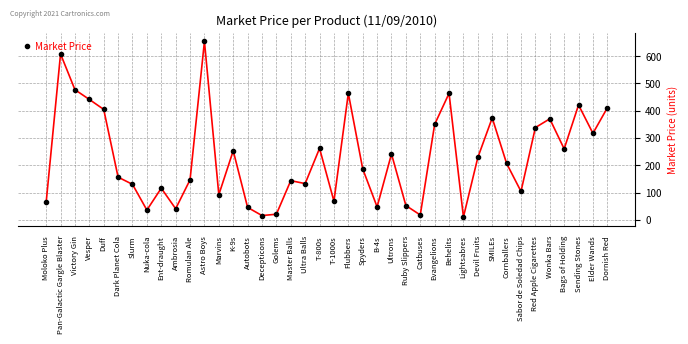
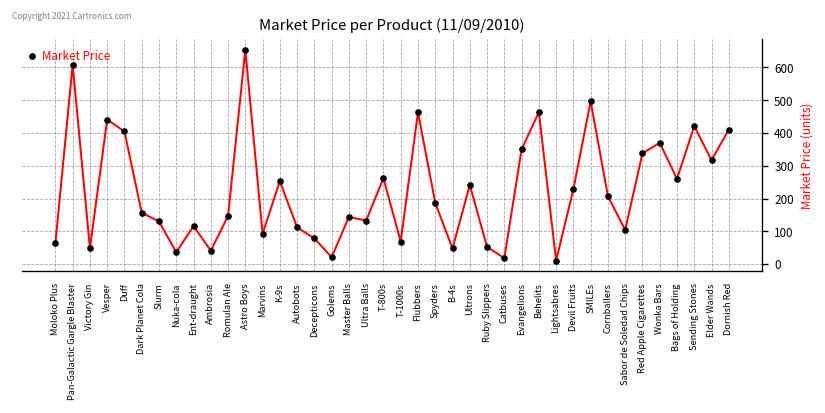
  {
    "Moloko Plus": 60,
    "Pan-Galactic Gargle Blaster": 610,
-   "Victory Gin": 480,
+   "Victory Gin": 50,
    "Vesper": 440,
    "Duff": 400,
    "Dark Planet Cola": 160,
    "Slurm": 130,
    "Nuka-cola": 40,
    "Ent-draught": 120,
    "Ambrosia": 40,
    "Romulan Ale": 150,
    "Astro Boys": 650,
    "Marvins": 90,
    "K-9s": 250,
-   "Autobots": 50,
-   "Decepticons": 20,
+   "Autobots": 110,
+   "Decepticons": 80,
    "Golems": 20,
    "Master Balls": 140,
    "Ultra Balls": 130,
    "T-800s": 260,
    "T-1000s": 70,
    "Flubbers": 460,
    "Spyders": 190,
    "B-4s": 50,
    "Ultrons": 240,
    "Ruby Slippers": 50,
    "Catbuses": 20,
    "Evangelions": 350,
    "Behelits": 460,
    "Lightsabres": 10,
    "Devil Fruits": 230,
-   "SMILEs": 370,
+   "SMILEs": 500,
    "Cornballers": 210,
    "Sabor de Soledad Chips": 100,
    "Red Apple Cigarettes": 340,
    "Wonka Bars": 370,
    "Bags of Holding": 260,
    "Sending Stones": 420,
    "Elder Wands": 320,
    "Dornish Red": 410
  }
